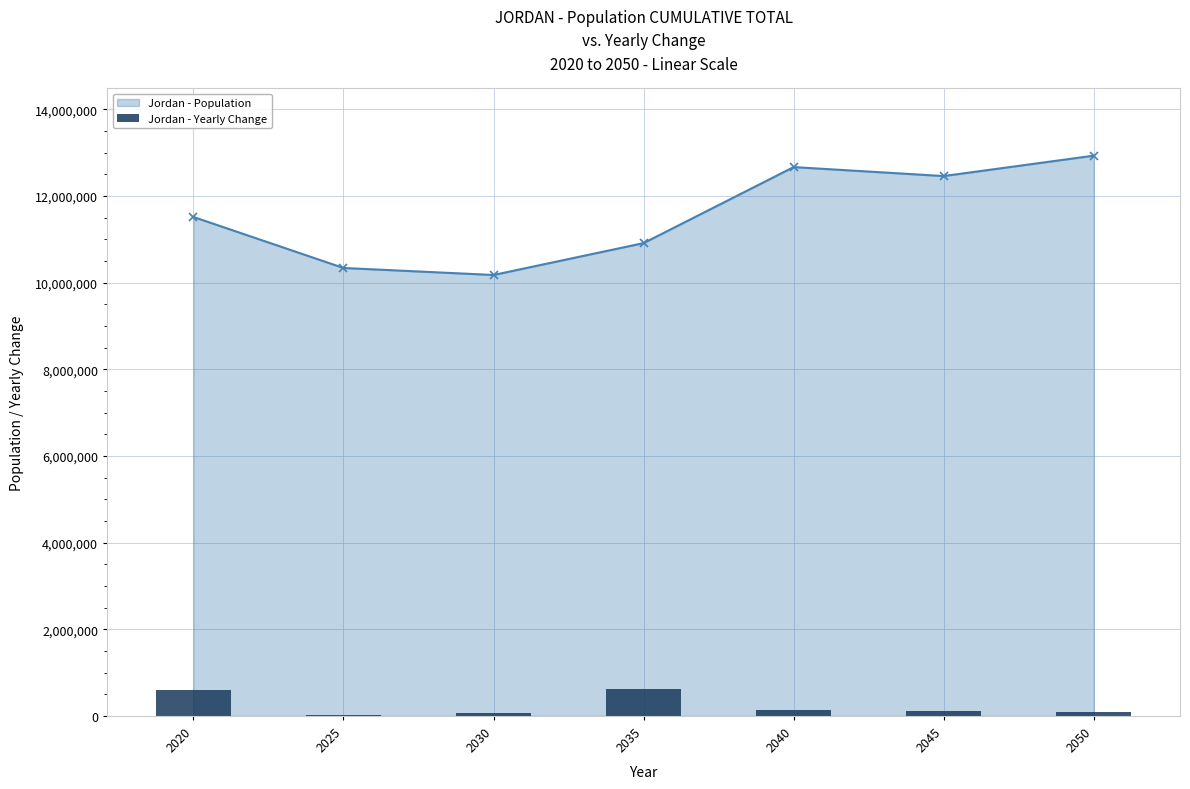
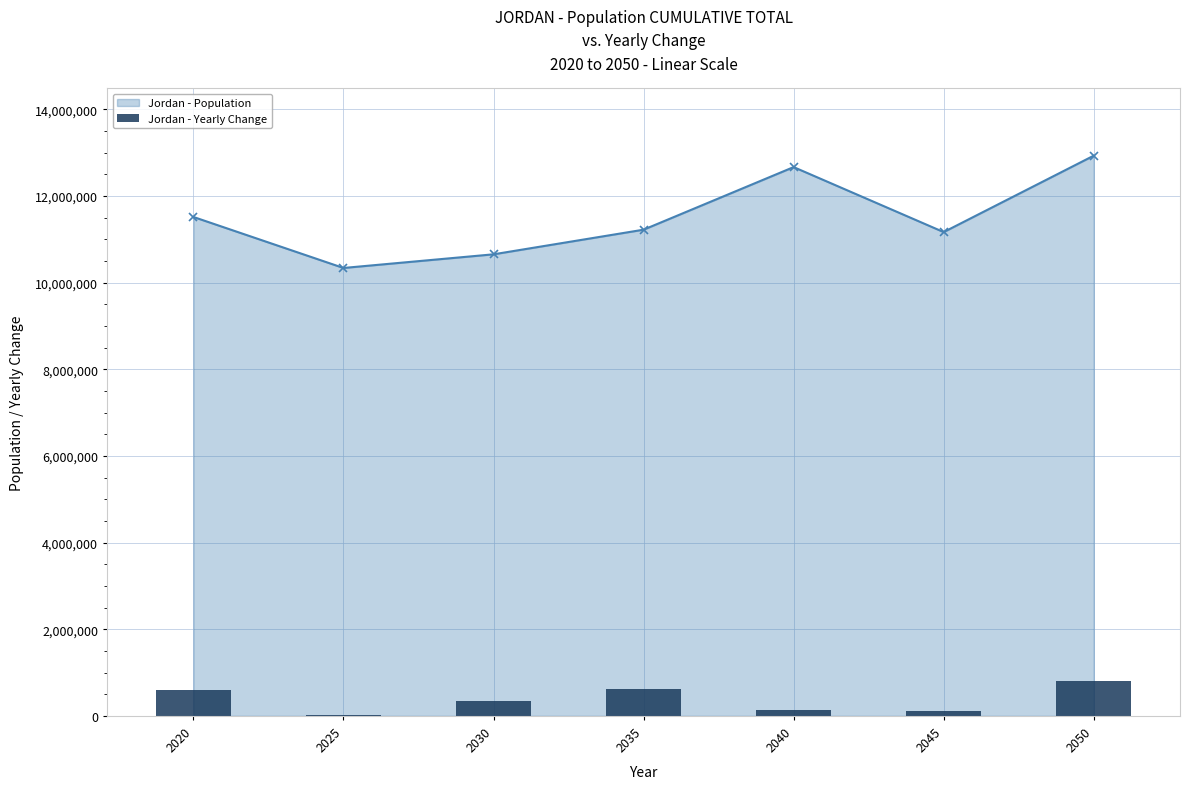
  {
    "Jordan - Population": {
      "2020": "11,500,000",
      "2025": "10,300,000",
-     "2030": "10,200,000",
-     "2035": "10,900,000",
+     "2030": "10,700,000",
+     "2035": "11,200,000",
      "2040": "12,700,000",
-     "2045": "12,500,000",
+     "2045": "11,200,000",
      "2050": "12,900,000"
    },
    "Jordan - Yearly Change": {
      "2020": "600,000",
-     "2030": "100,000",
+     "2030": "300,000",
      "2035": "600,000",
      "2040": "100,000",
      "2045": "100,000",
-     "2050": "100,000"
+     "2050": "800,000"
    }
  }
